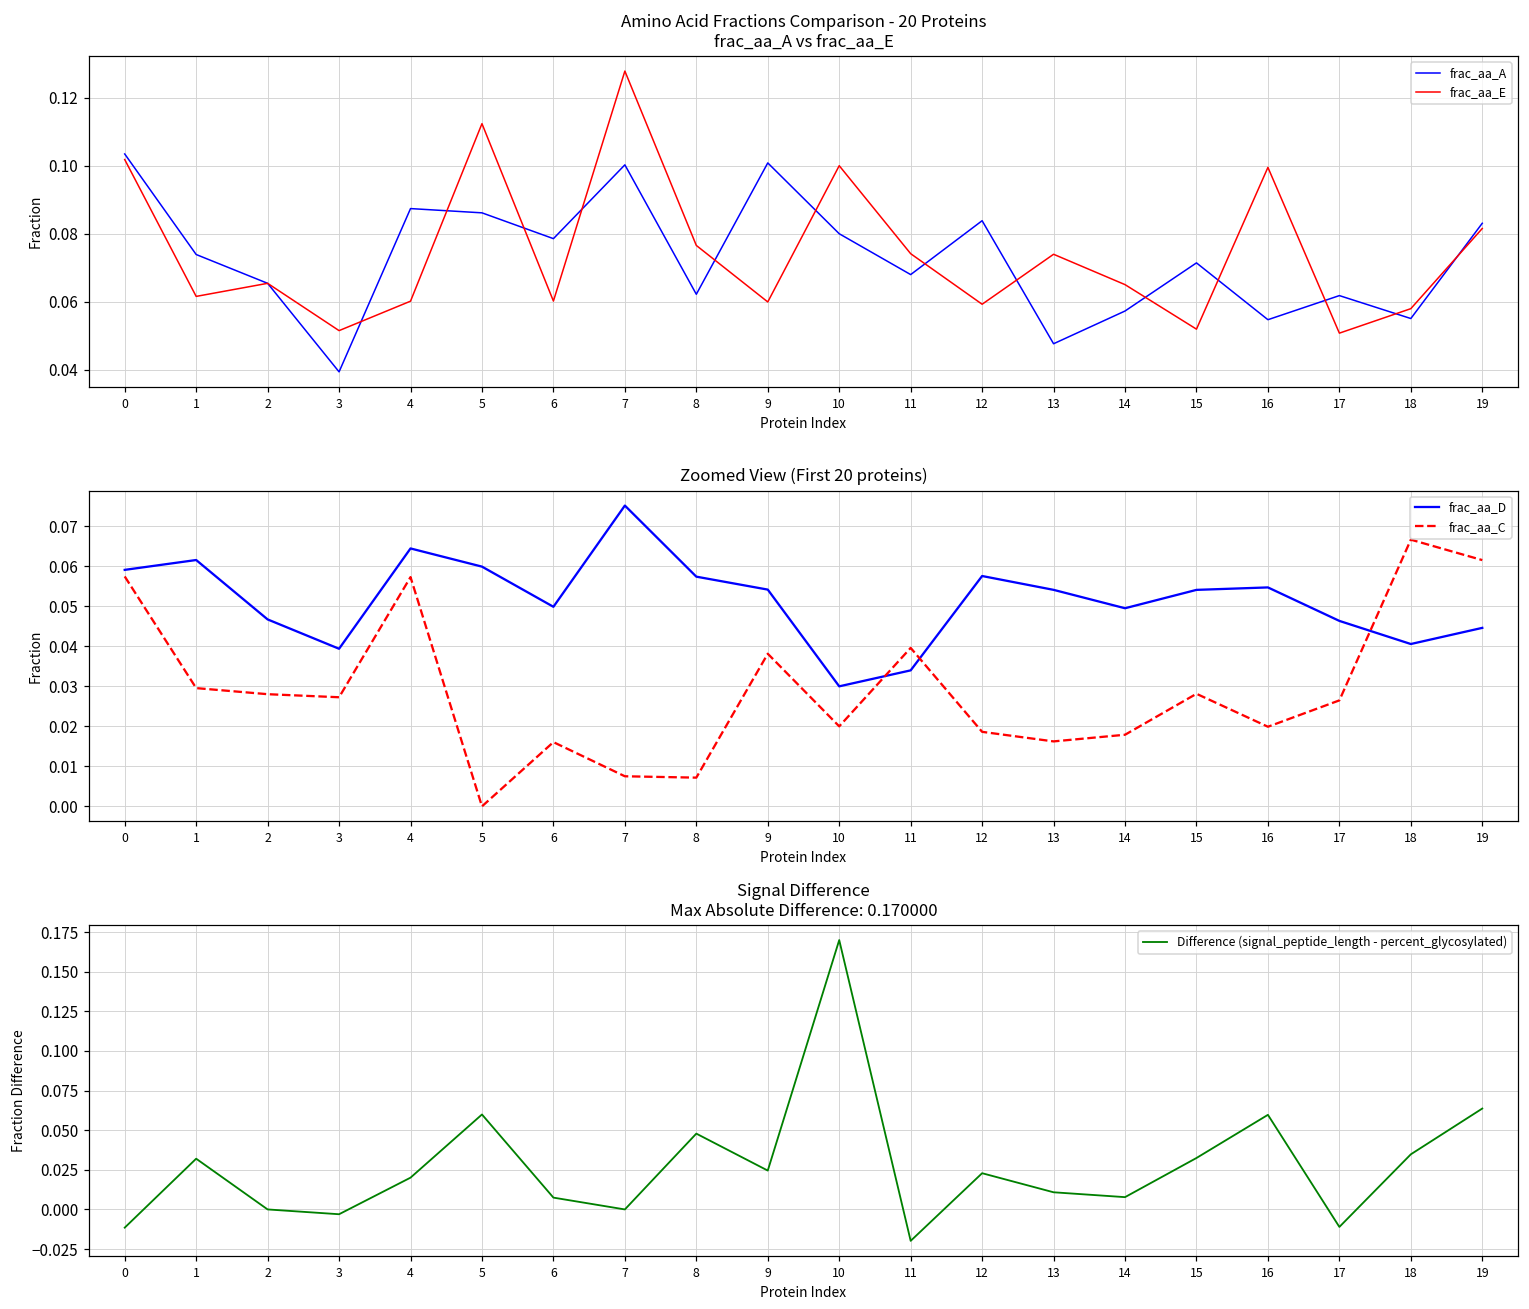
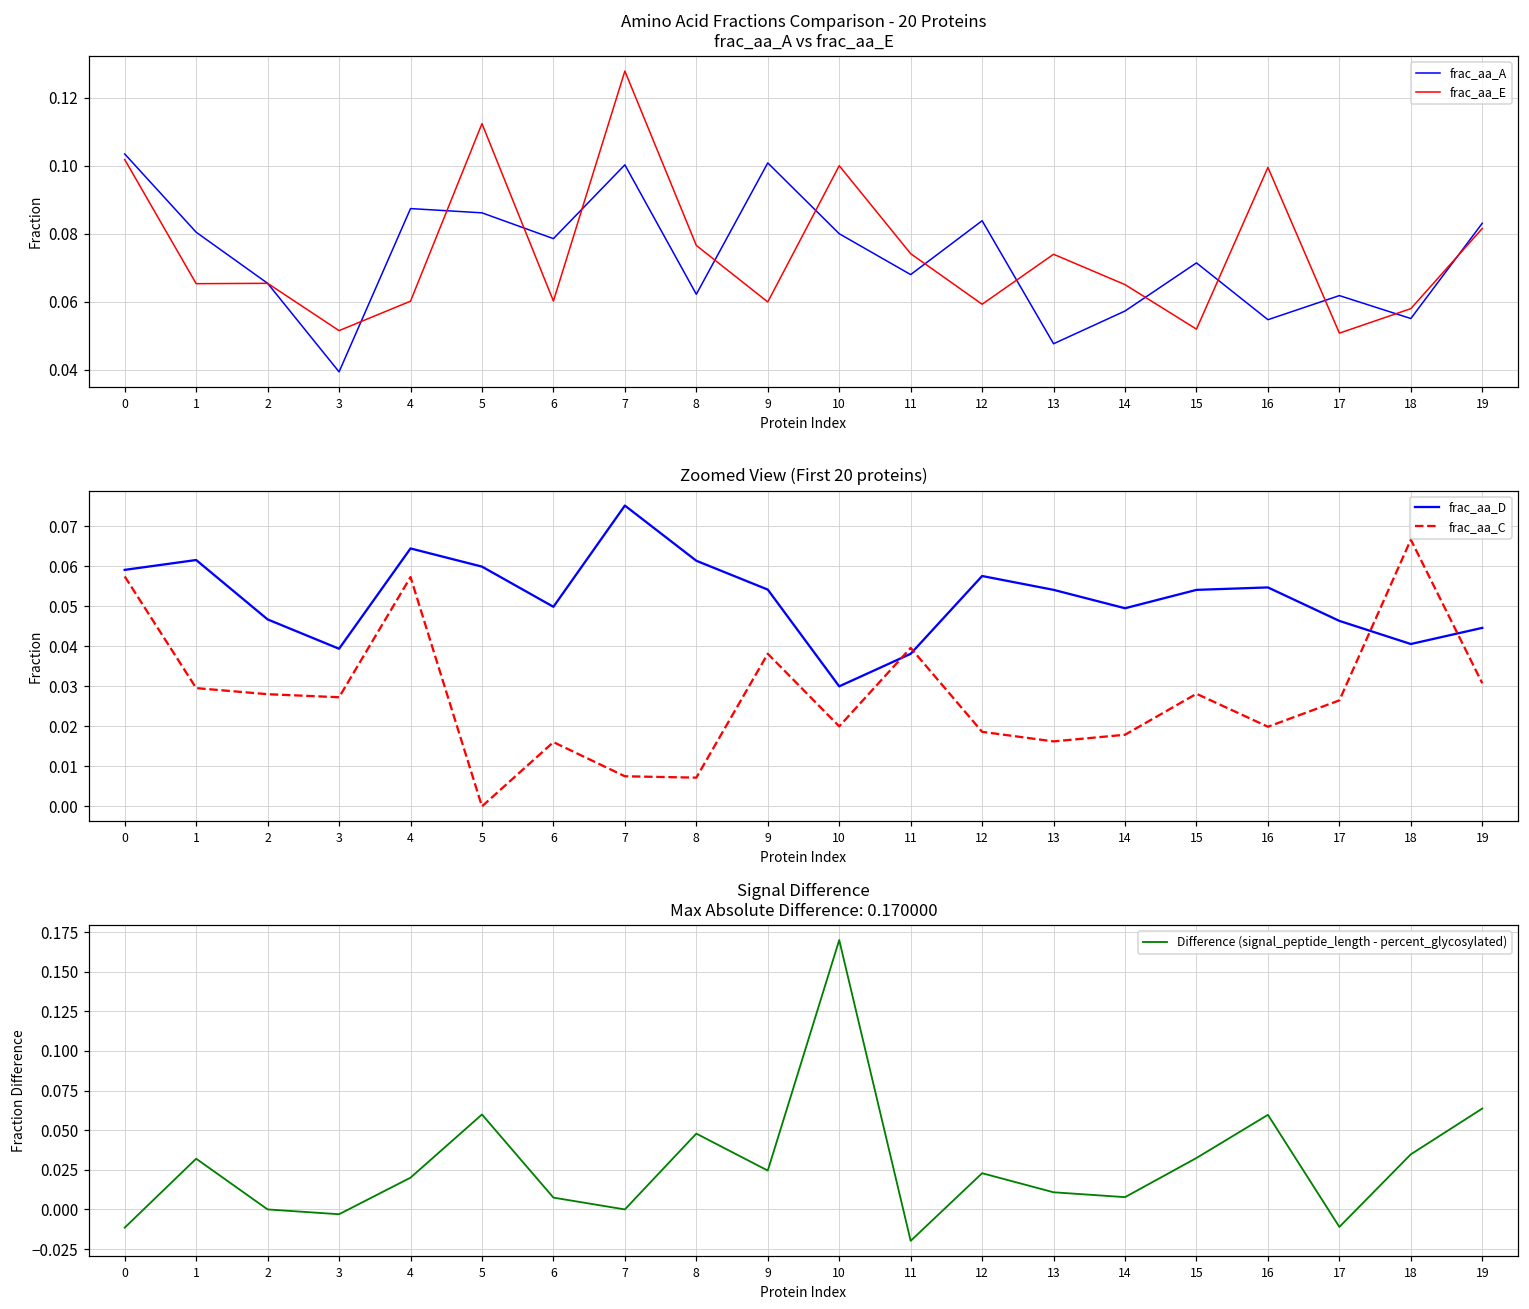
  {
    "Amino Acid Fractions Comparison - 20 Proteins frac_aa_A vs frac_aa_E": {
      "frac_aa_A": {
        "0": 0.103,
-       "1": 0.074,
+       "1": 0.080,
        "3": 0.039,
        "4": 0.087,
        "5": 0.086,
        "6": 0.079,
        "7": 0.100,
        "8": 0.062,
        "9": 0.101,
        "10": 0.080,
        "11": 0.068,
        "12": 0.084,
        "13": 0.048,
        "14": 0.057,
        "15": 0.071,
        "16": 0.055,
        "17": 0.062,
        "18": 0.055,
        "19": 0.083
      },
      "frac_aa_E": {
        "0": 0.102,
-       "1": 0.062,
+       "1": 0.065,
        "3": 0.052,
        "4": 0.060,
        "5": 0.112,
        "6": 0.060,
        "7": 0.128,
        "8": 0.077,
        "9": 0.060,
        "10": 0.100,
        "11": 0.074,
        "12": 0.059,
        "13": 0.074,
        "14": 0.065,
        "15": 0.052,
        "16": 0.100,
        "17": 0.051,
        "18": 0.058,
        "19": 0.082
      }
    },
    "Zoomed View (First 20 proteins)": {
      "frac_aa_D": {
        "0": 0.059,
        "1": 0.062,
        "2": 0.047,
        "3": 0.039,
        "4": 0.064,
        "5": 0.060,
        "6": 0.050,
        "7": 0.075,
-       "8": 0.057,
+       "8": 0.061,
        "9": 0.054,
        "10": 0.030,
-       "11": 0.034,
+       "11": 0.038,
        "12": 0.058,
        "13": 0.054,
        "14": 0.050,
        "15": 0.054,
        "16": 0.055,
        "17": 0.046,
        "18": 0.041,
        "19": 0.045
      },
      "frac_aa_C": {
        "0": 0.057,
        "1": 0.030,
        "2": 0.028,
        "3": 0.027,
        "4": 0.057,
        "5": 0.000,
        "6": 0.016,
        "7": 0.008,
        "8": 0.007,
        "9": 0.038,
        "10": 0.020,
        "11": 0.040,
        "12": 0.019,
        "13": 0.016,
        "14": 0.018,
        "15": 0.028,
        "16": 0.020,
        "17": 0.026,
        "18": 0.067,
-       "19": 0.062
+       "19": 0.031
      }
    },
    "Signal Difference Max Absolute Difference: 0.170000": {
      "0": -0.011,
      "1": 0.032,
      "2": 0.000,
      "3": -0.003,
      "4": 0.020,
      "5": 0.060,
      "6": 0.007,
      "7": 0.000,
      "8": 0.048,
      "9": 0.025,
      "10": 0.170,
      "11": -0.020,
      "12": 0.023,
      "13": 0.011,
      "14": 0.008,
      "15": 0.032,
      "16": 0.060,
      "17": -0.011,
      "18": 0.035,
      "19": 0.064
    }
  }
